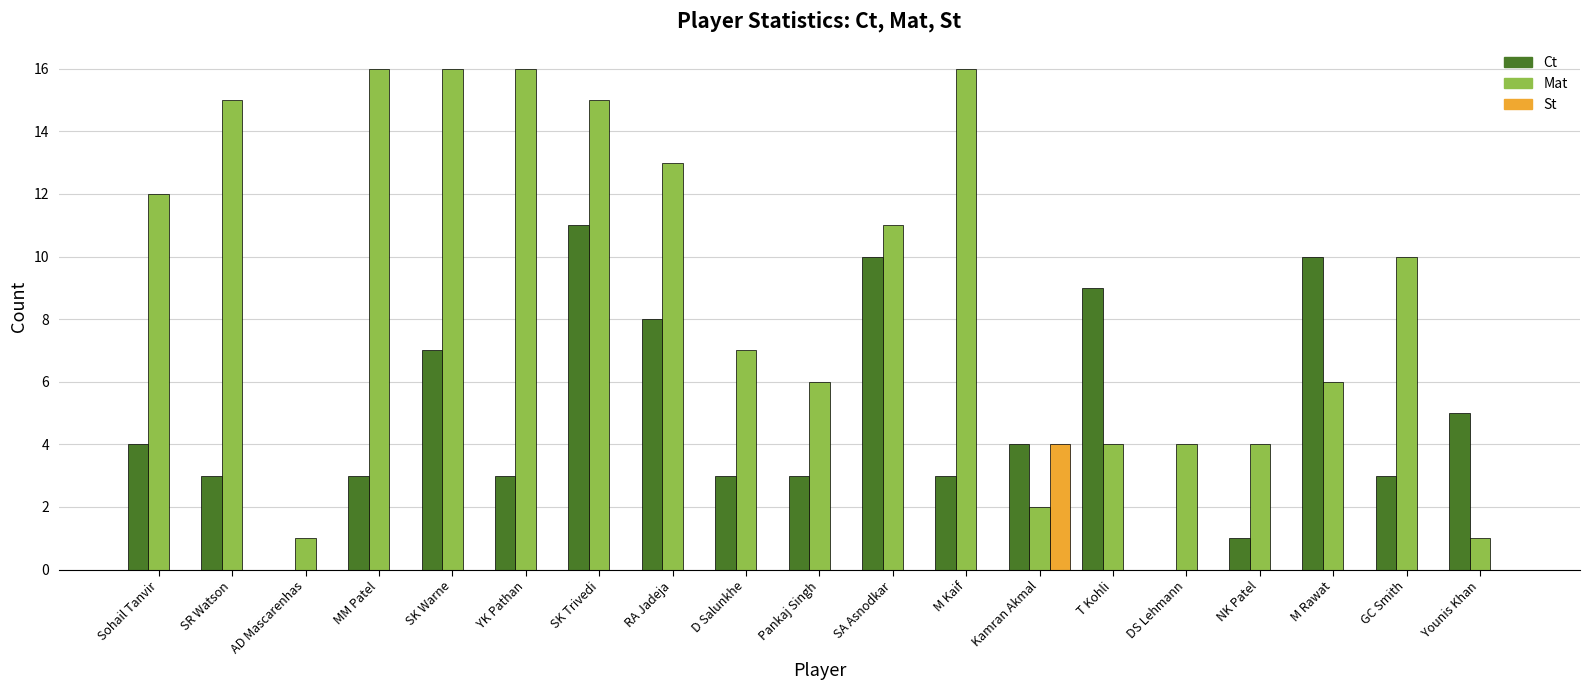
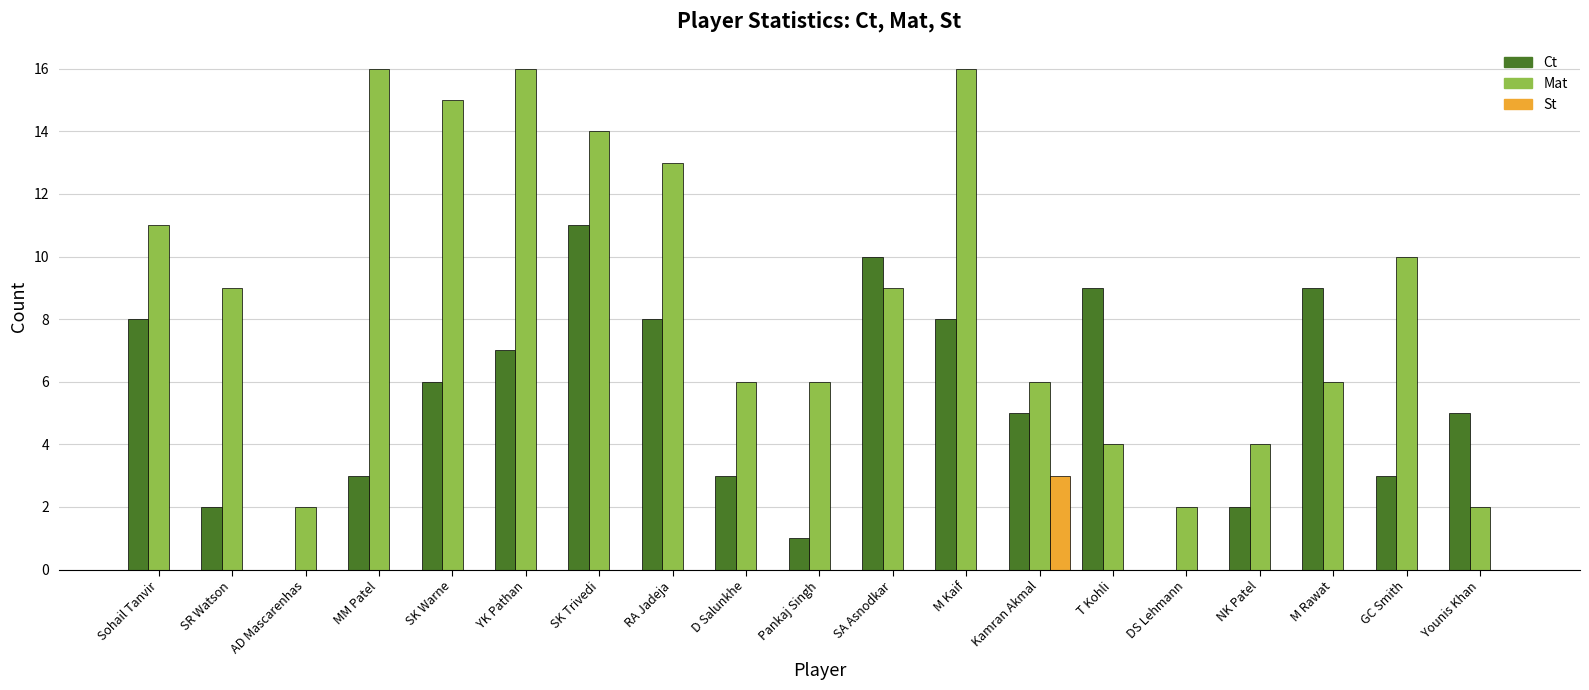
  {
    "Ct": {
-     "Sohail Tanvir": 4,
-     "SR Watson": 3,
+     "Sohail Tanvir": 8,
+     "SR Watson": 2,
      "AD Mascarenhas": 0,
      "MM Patel": 3,
-     "SK Warne": 7,
-     "YK Pathan": 3,
+     "SK Warne": 6,
+     "YK Pathan": 7,
      "SK Trivedi": 11,
      "RA Jadeja": 8,
      "D Salunkhe": 3,
-     "Pankaj Singh": 3,
+     "Pankaj Singh": 1,
      "SA Asnodkar": 10,
-     "M Kaif": 3,
-     "Kamran Akmal": 4,
+     "M Kaif": 8,
+     "Kamran Akmal": 5,
      "T Kohli": 9,
      "DS Lehmann": 0,
-     "NK Patel": 1,
-     "M Rawat": 10,
+     "NK Patel": 2,
+     "M Rawat": 9,
      "GC Smith": 3,
      "Younis Khan": 5
    },
    "Mat": {
-     "Sohail Tanvir": 12,
-     "SR Watson": 15,
-     "AD Mascarenhas": 1,
+     "Sohail Tanvir": 11,
+     "SR Watson": 9,
+     "AD Mascarenhas": 2,
      "MM Patel": 16,
-     "SK Warne": 16,
+     "SK Warne": 15,
      "YK Pathan": 16,
-     "SK Trivedi": 15,
+     "SK Trivedi": 14,
      "RA Jadeja": 13,
-     "D Salunkhe": 7,
+     "D Salunkhe": 6,
      "Pankaj Singh": 6,
-     "SA Asnodkar": 11,
+     "SA Asnodkar": 9,
      "M Kaif": 16,
-     "Kamran Akmal": 2,
+     "Kamran Akmal": 6,
      "T Kohli": 4,
-     "DS Lehmann": 4,
+     "DS Lehmann": 2,
      "NK Patel": 4,
      "M Rawat": 6,
      "GC Smith": 10,
-     "Younis Khan": 1
+     "Younis Khan": 2
    },
    "St": {
      "Sohail Tanvir": 0,
      "SR Watson": 0,
      "AD Mascarenhas": 0,
      "MM Patel": 0,
      "SK Warne": 0,
      "YK Pathan": 0,
      "SK Trivedi": 0,
      "RA Jadeja": 0,
      "D Salunkhe": 0,
      "Pankaj Singh": 0,
      "SA Asnodkar": 0,
      "M Kaif": 0,
-     "Kamran Akmal": 4,
+     "Kamran Akmal": 3,
      "T Kohli": 0,
      "DS Lehmann": 0,
      "NK Patel": 0,
      "M Rawat": 0,
      "GC Smith": 0,
      "Younis Khan": 0
    }
  }
